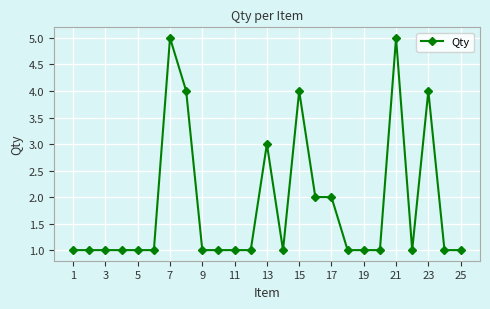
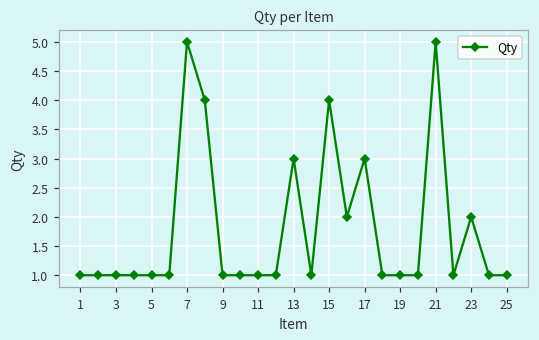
  {
    "1": 1,
    "3": 1,
    "5": 1,
    "7": 5,
    "9": 1,
    "11": 1,
    "13": 3,
    "15": 4,
-   "17": 2,
+   "17": 3,
    "19": 1,
    "21": 5,
-   "23": 4,
+   "23": 2,
    "25": 1
  }
